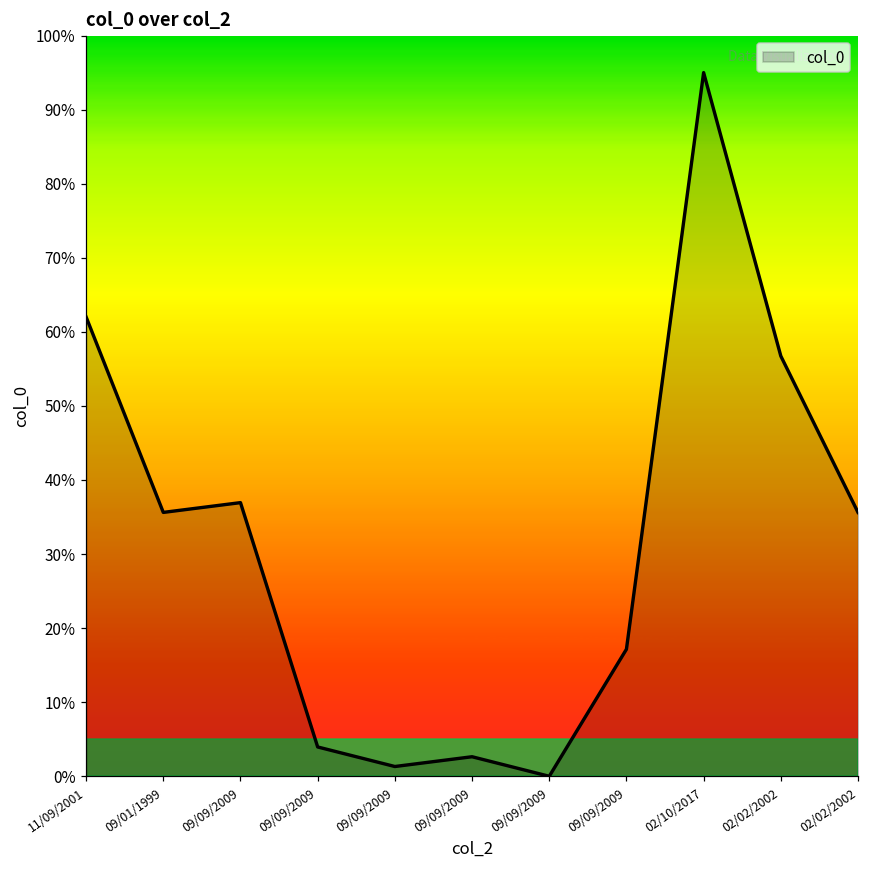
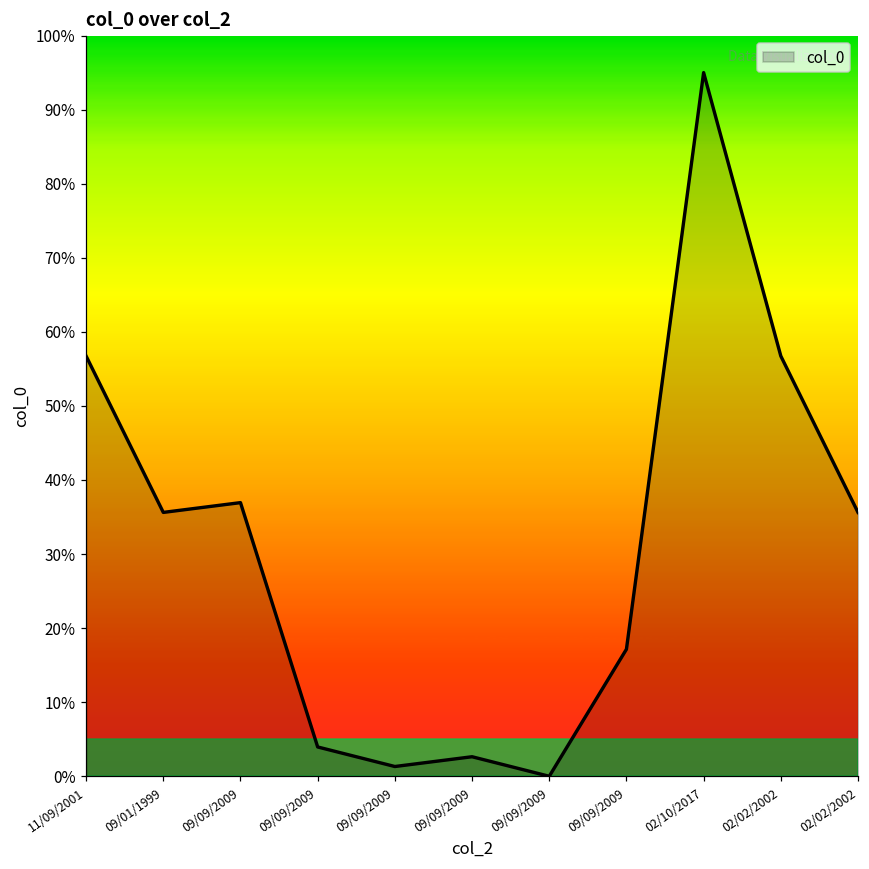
  {
-   "11/09/2001": "62%",
+   "11/09/2001": "57%",
    "09/01/1999": "36%",
    "02/10/2017": "95%"
  }
